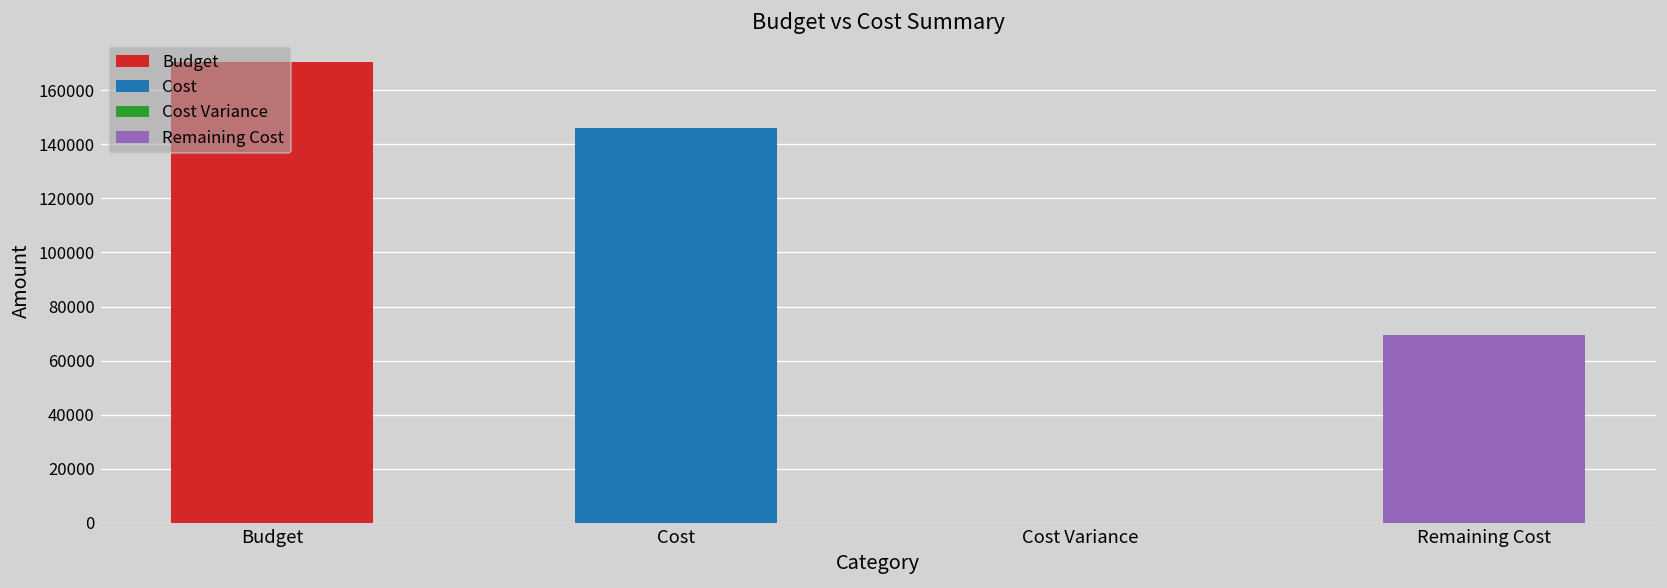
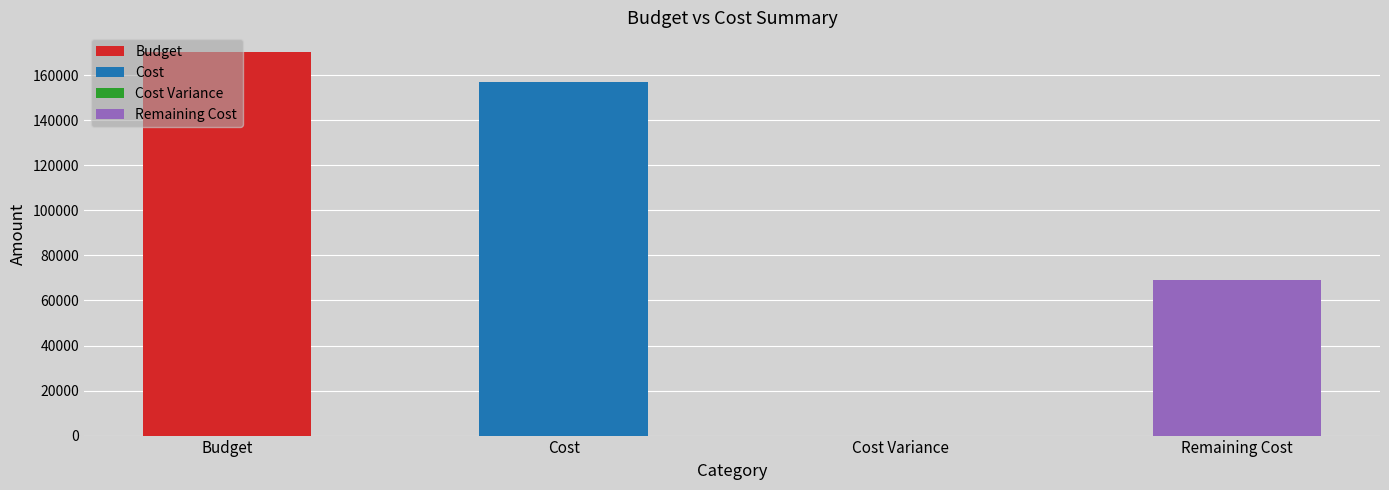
  {
-   "Cost": 146000,
+   "Cost": 157000,
    "Cost Variance": 0,
    "Remaining Cost": 69000
  }
